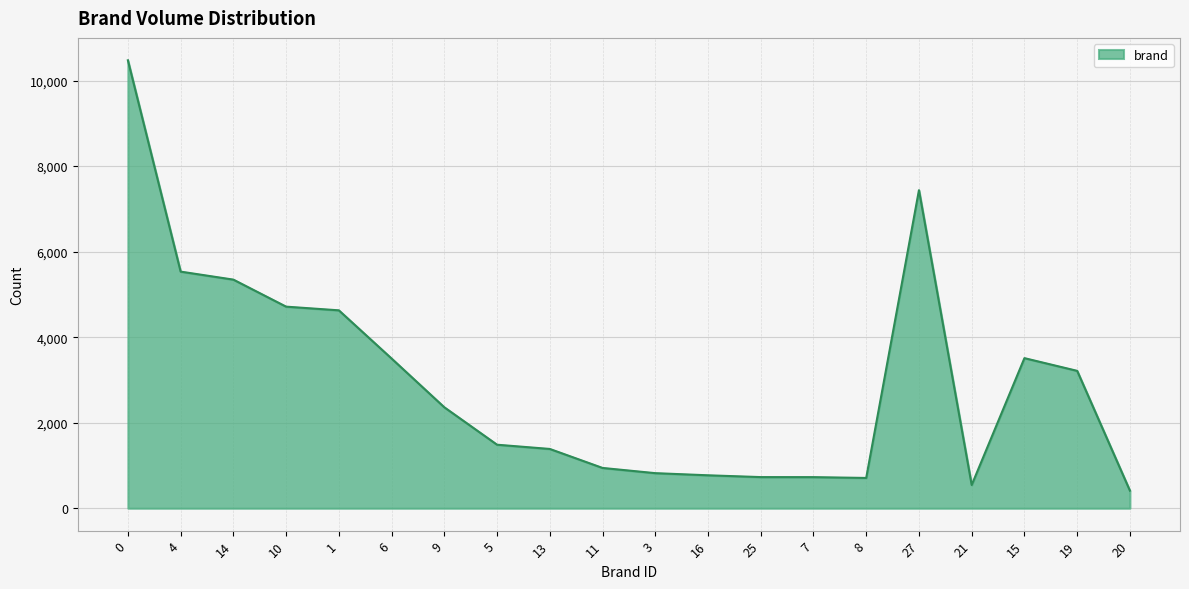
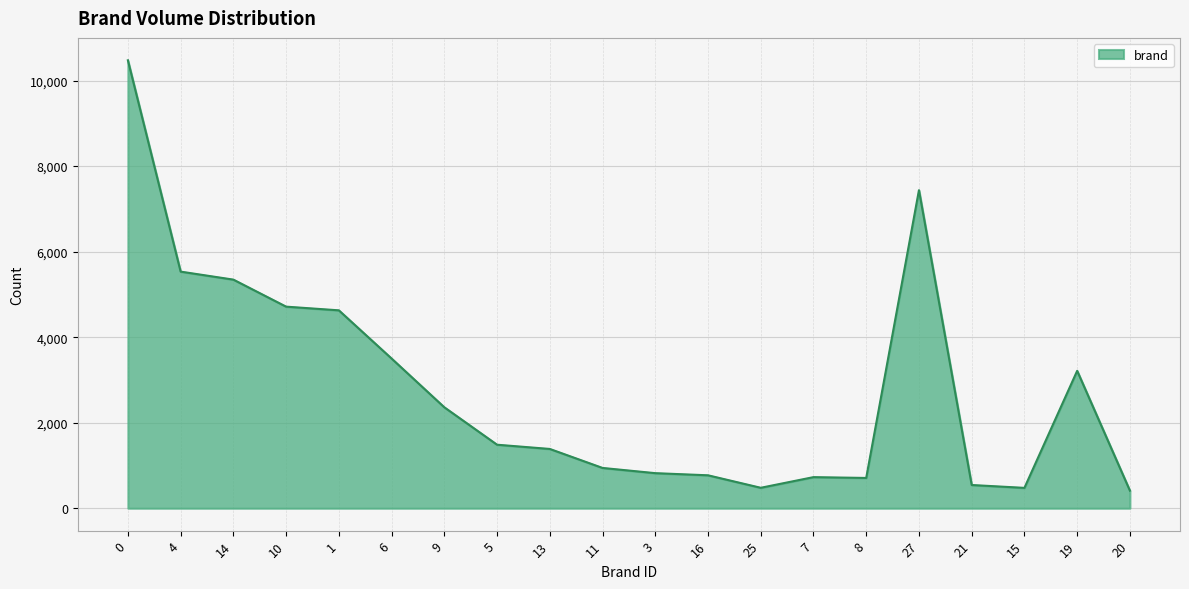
  {
    "0": "10,500",
    "4": "5,500",
    "14": "5,300",
    "10": "4,700",
    "1": "4,600",
    "6": "3,500",
    "9": "2,400",
    "5": "1,500",
    "13": "1,400",
    "11": "900",
    "3": "800",
    "16": "800",
-   "25": "700",
+   "25": "500",
    "7": "700",
    "8": "700",
    "27": "7,400",
    "21": "500",
-   "15": "3,500",
+   "15": "500",
    "19": "3,200",
    "20": "400"
  }
